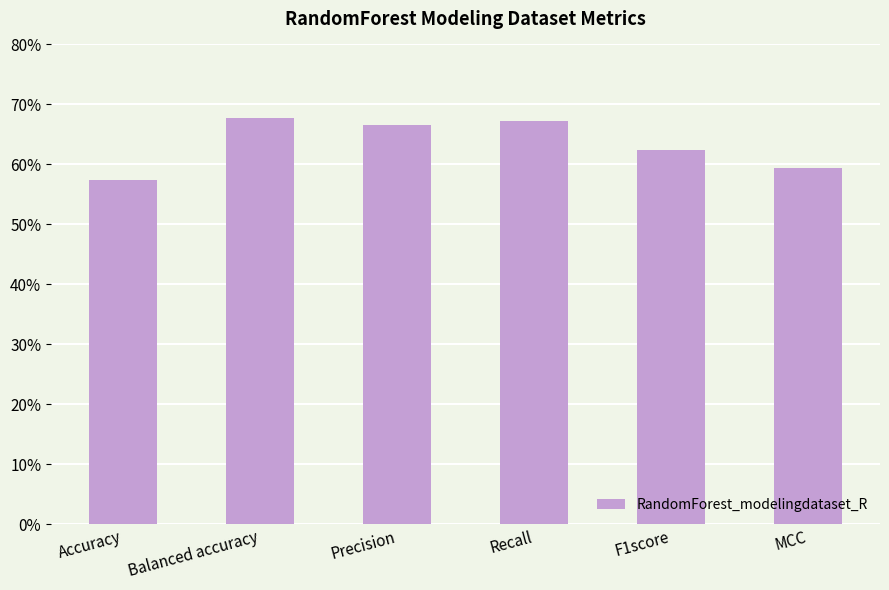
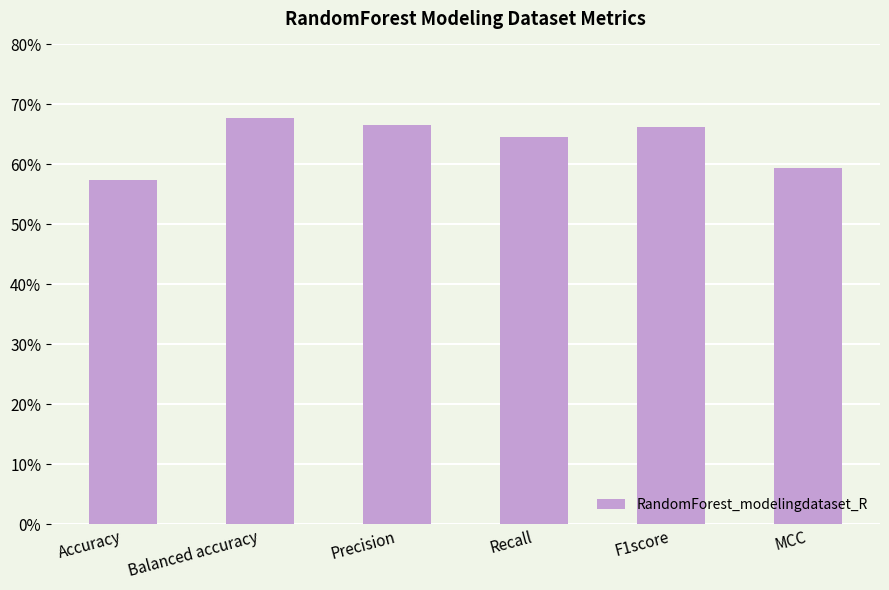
  {
    "Accuracy": "57%",
    "Balanced accuracy": "68%",
    "Precision": "67%",
-   "Recall": "67%",
-   "F1score": "62%",
+   "Recall": "65%",
+   "F1score": "66%",
    "MCC": "59%"
  }
